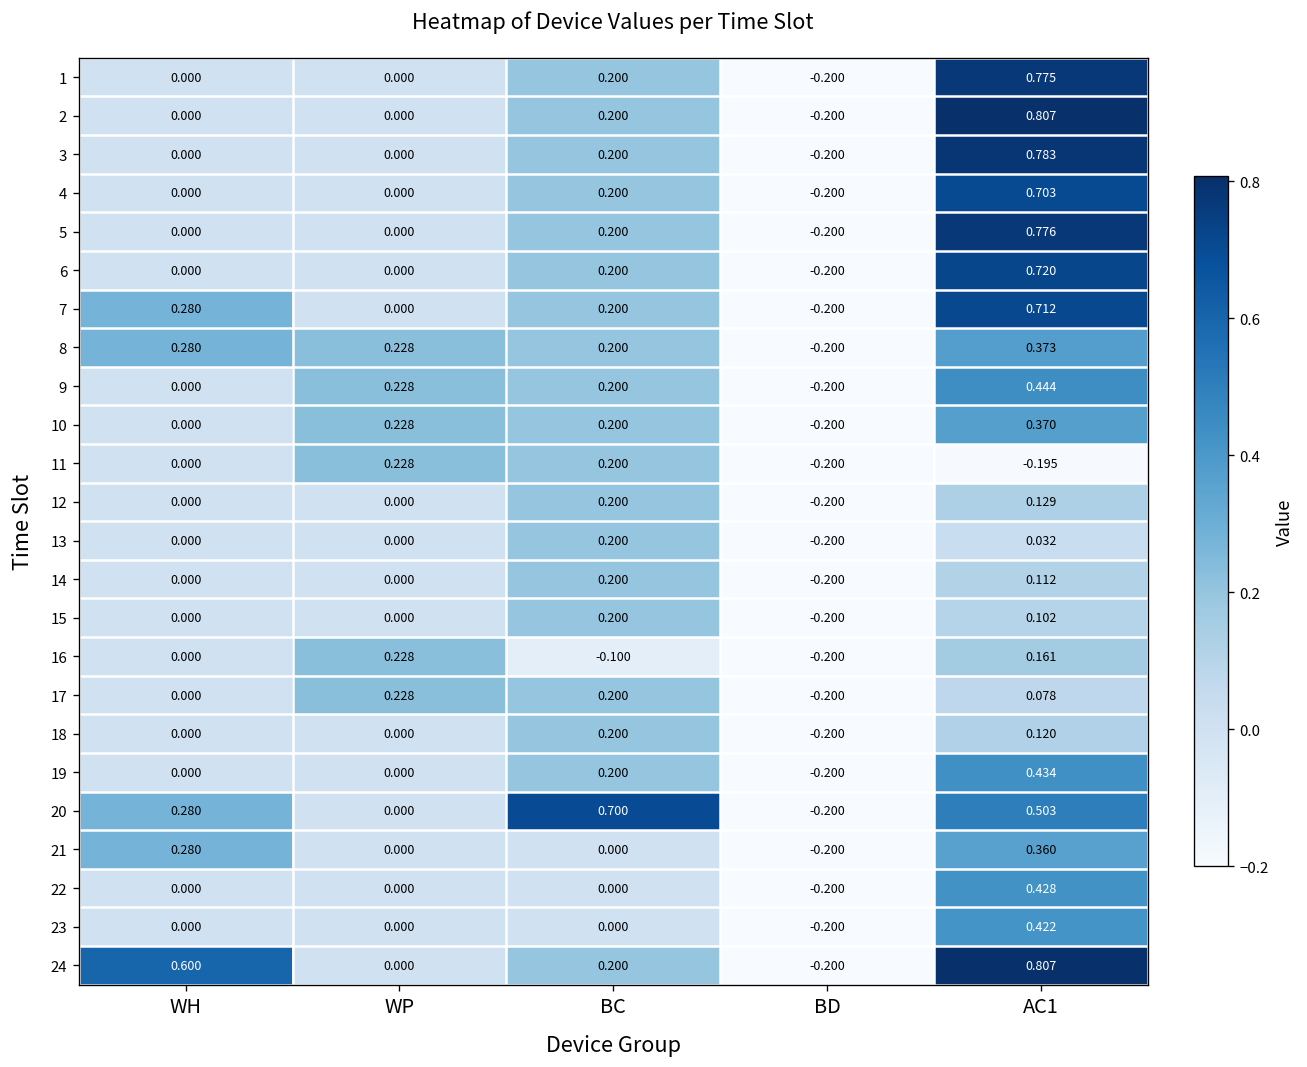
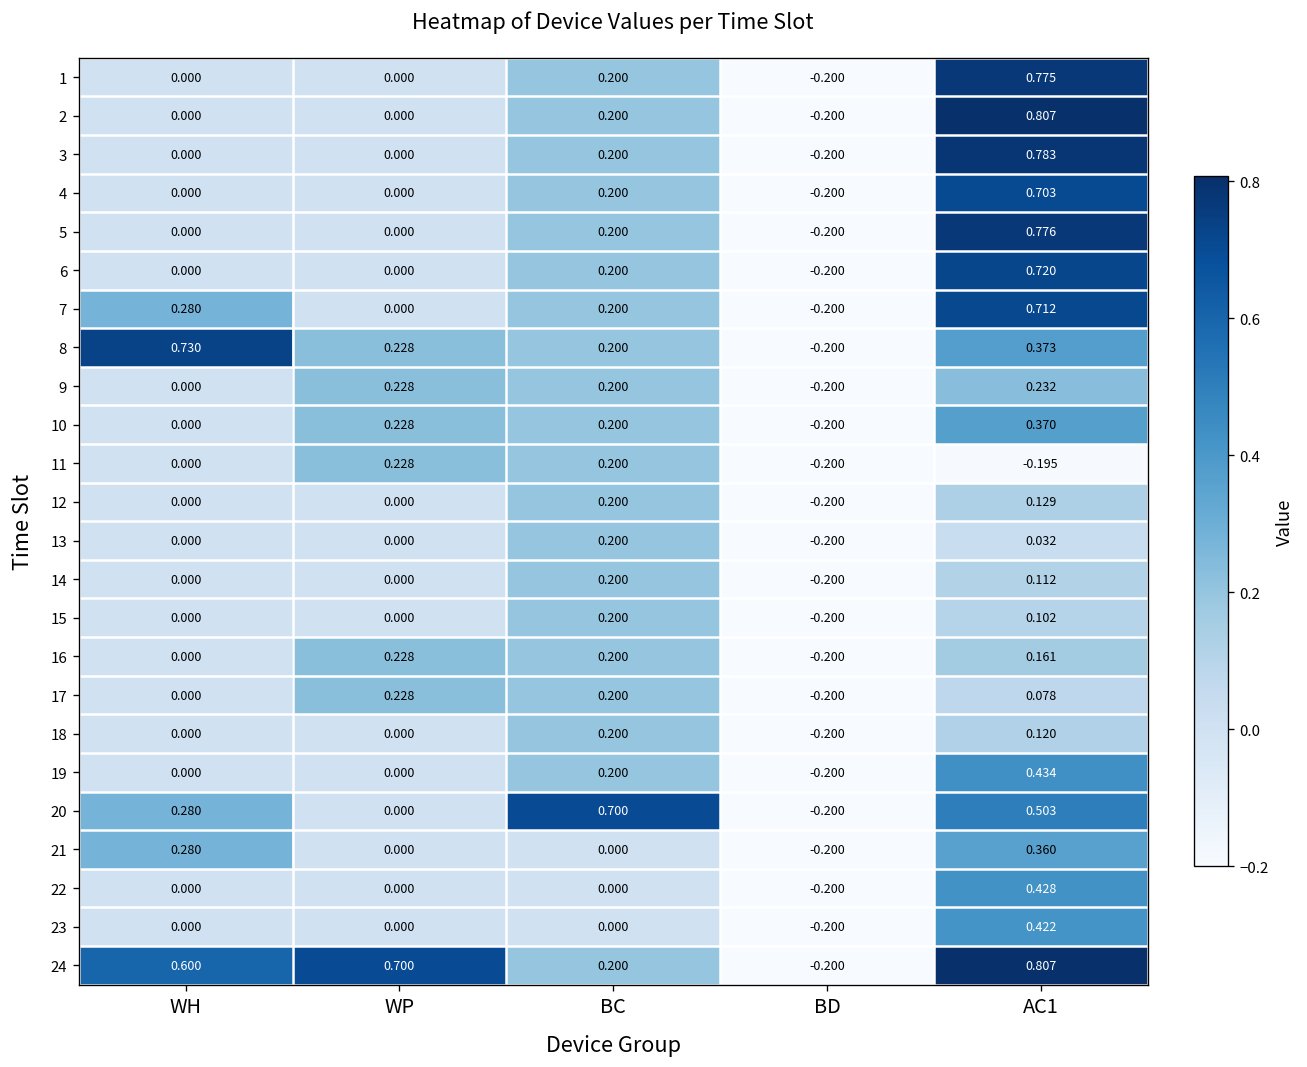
  {
    "1": {
      "WH": 0.000,
      "WP": 0.000,
      "BC": 0.200,
      "BD": -0.200,
      "AC1": 0.775
    },
    "2": {
      "WH": 0.000,
      "WP": 0.000,
      "BC": 0.200,
      "BD": -0.200,
      "AC1": 0.807
    },
    "3": {
      "WH": 0.000,
      "WP": 0.000,
      "BC": 0.200,
      "BD": -0.200,
      "AC1": 0.783
    },
    "4": {
      "WH": 0.000,
      "WP": 0.000,
      "BC": 0.200,
      "BD": -0.200,
      "AC1": 0.703
    },
    "5": {
      "WH": 0.000,
      "WP": 0.000,
      "BC": 0.200,
      "BD": -0.200,
      "AC1": 0.776
    },
    "6": {
      "WH": 0.000,
      "WP": 0.000,
      "BC": 0.200,
      "BD": -0.200,
      "AC1": 0.720
    },
    "7": {
      "WH": 0.280,
      "WP": 0.000,
      "BC": 0.200,
      "BD": -0.200,
      "AC1": 0.712
    },
    "8": {
-     "WH": 0.280,
+     "WH": 0.730,
      "WP": 0.228,
      "BC": 0.200,
      "BD": -0.200,
      "AC1": 0.373
    },
    "9": {
      "WH": 0.000,
      "WP": 0.228,
      "BC": 0.200,
      "BD": -0.200,
-     "AC1": 0.444
+     "AC1": 0.232
    },
    "10": {
      "WH": 0.000,
      "WP": 0.228,
      "BC": 0.200,
      "BD": -0.200,
      "AC1": 0.370
    },
    "11": {
      "WH": 0.000,
      "WP": 0.228,
      "BC": 0.200,
      "BD": -0.200,
      "AC1": -0.195
    },
    "12": {
      "WH": 0.000,
      "WP": 0.000,
      "BC": 0.200,
      "BD": -0.200,
      "AC1": 0.129
    },
    "13": {
      "WH": 0.000,
      "WP": 0.000,
      "BC": 0.200,
      "BD": -0.200,
      "AC1": 0.032
    },
    "14": {
      "WH": 0.000,
      "WP": 0.000,
      "BC": 0.200,
      "BD": -0.200,
      "AC1": 0.112
    },
    "15": {
      "WH": 0.000,
      "WP": 0.000,
      "BC": 0.200,
      "BD": -0.200,
      "AC1": 0.102
    },
    "16": {
      "WH": 0.000,
      "WP": 0.228,
-     "BC": -0.100,
+     "BC": 0.200,
      "BD": -0.200,
      "AC1": 0.161
    },
    "17": {
      "WH": 0.000,
      "WP": 0.228,
      "BC": 0.200,
      "BD": -0.200,
      "AC1": 0.078
    },
    "18": {
      "WH": 0.000,
      "WP": 0.000,
      "BC": 0.200,
      "BD": -0.200,
      "AC1": 0.120
    },
    "19": {
      "WH": 0.000,
      "WP": 0.000,
      "BC": 0.200,
      "BD": -0.200,
      "AC1": 0.434
    },
    "20": {
      "WH": 0.280,
      "WP": 0.000,
      "BC": 0.700,
      "BD": -0.200,
      "AC1": 0.503
    },
    "21": {
      "WH": 0.280,
      "WP": 0.000,
      "BC": 0.000,
      "BD": -0.200,
      "AC1": 0.360
    },
    "22": {
      "WH": 0.000,
      "WP": 0.000,
      "BC": 0.000,
      "BD": -0.200,
      "AC1": 0.428
    },
    "23": {
      "WH": 0.000,
      "WP": 0.000,
      "BC": 0.000,
      "BD": -0.200,
      "AC1": 0.422
    },
    "24": {
      "WH": 0.600,
-     "WP": 0.000,
+     "WP": 0.700,
      "BC": 0.200,
      "BD": -0.200,
      "AC1": 0.807
    }
  }
